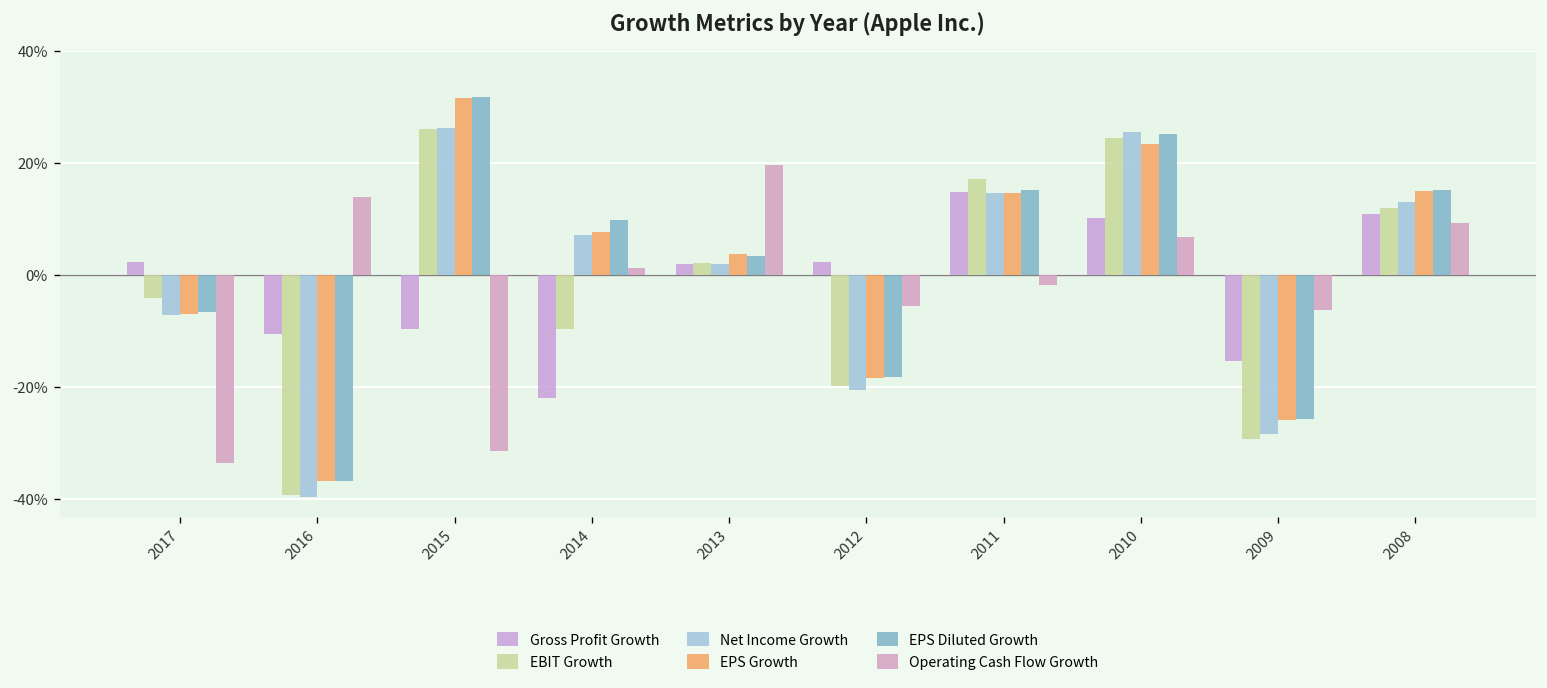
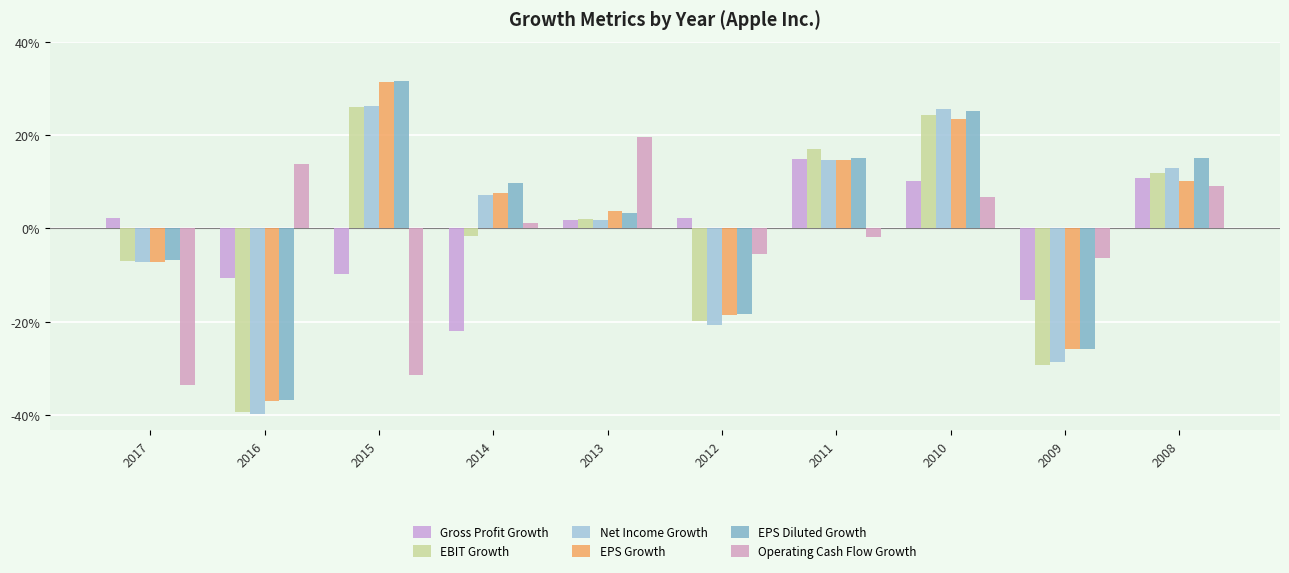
  {
    "EBIT Growth": {
-     "2017": "-4%",
+     "2017": "-7%",
      "2016": "-39%",
      "2015": "26%",
-     "2014": "-10%",
+     "2014": "-2%",
      "2013": "2%",
      "2012": "-20%",
      "2011": "17%",
      "2010": "24%",
      "2009": "-29%",
      "2008": "12%"
    },
    "EPS Growth": {
      "2017": "-7%",
      "2016": "-37%",
      "2015": "31%",
      "2014": "8%",
      "2013": "4%",
      "2012": "-19%",
      "2011": "15%",
      "2010": "23%",
      "2009": "-26%",
-     "2008": "15%"
+     "2008": "10%"
    }
  }
